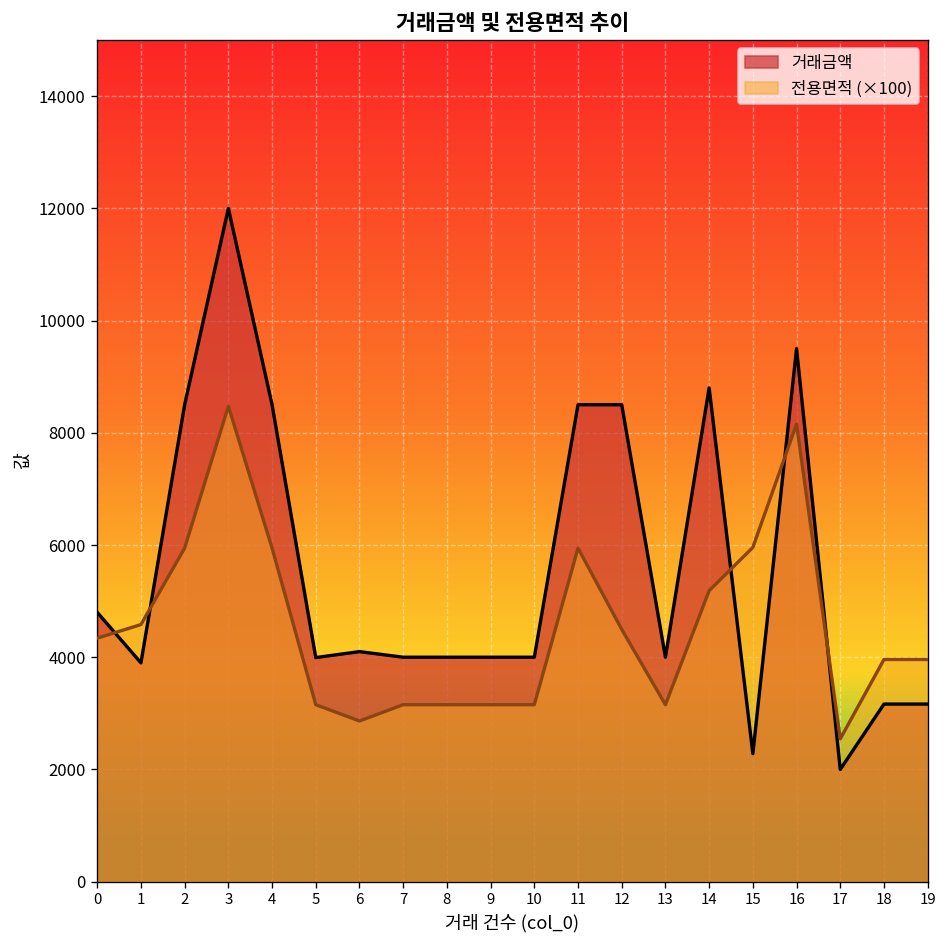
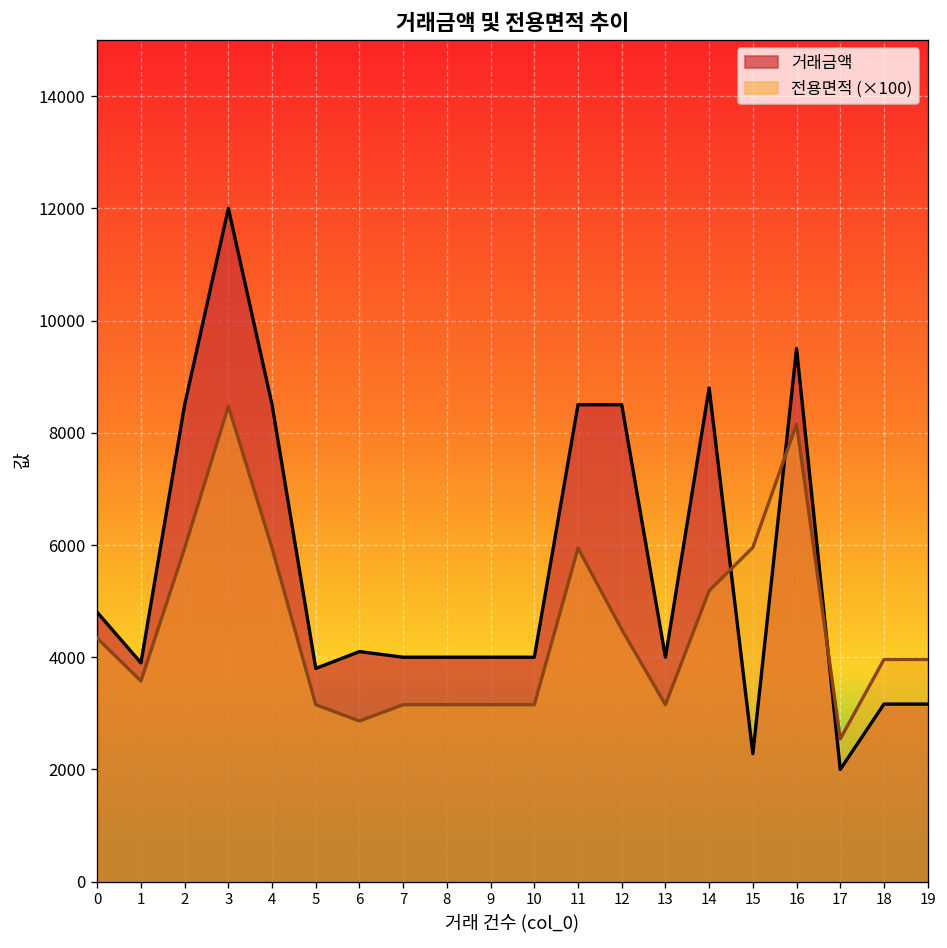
  {
    "거래금액": {
      "0": 4800,
      "1": 3900,
      "2": 8500,
      "3": 12000,
      "4": 8500,
-     "5": 4000,
+     "5": 3800,
      "6": 4100,
      "7": 4000,
      "8": 4000,
      "9": 4000,
      "10": 4000,
      "11": 8500,
      "12": 8500,
      "13": 4000,
      "14": 8800,
      "15": 2300,
      "16": 9500,
      "17": 2000,
      "18": 3200,
      "19": 3200
    },
    "전용면적 (×100)": {
      "0": 4300,
-     "1": 4600,
+     "1": 3600,
      "2": 5900,
      "3": 8500,
      "4": 5900,
      "5": 3200,
      "6": 2900,
      "7": 3200,
      "8": 3200,
      "9": 3200,
      "10": 3200,
      "11": 5900,
      "12": 4500,
      "13": 3200,
      "14": 5200,
      "15": 6000,
      "16": 8200,
      "17": 2500,
      "18": 4000,
      "19": 4000
    }
  }
